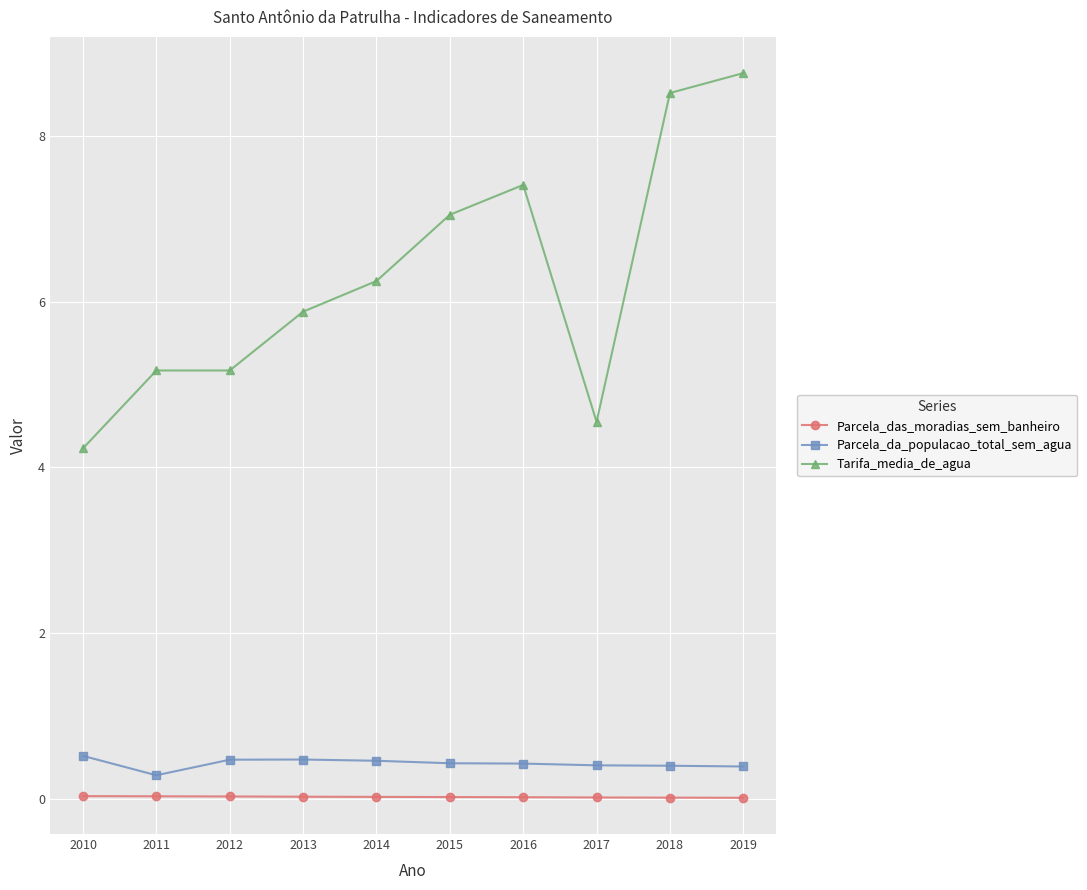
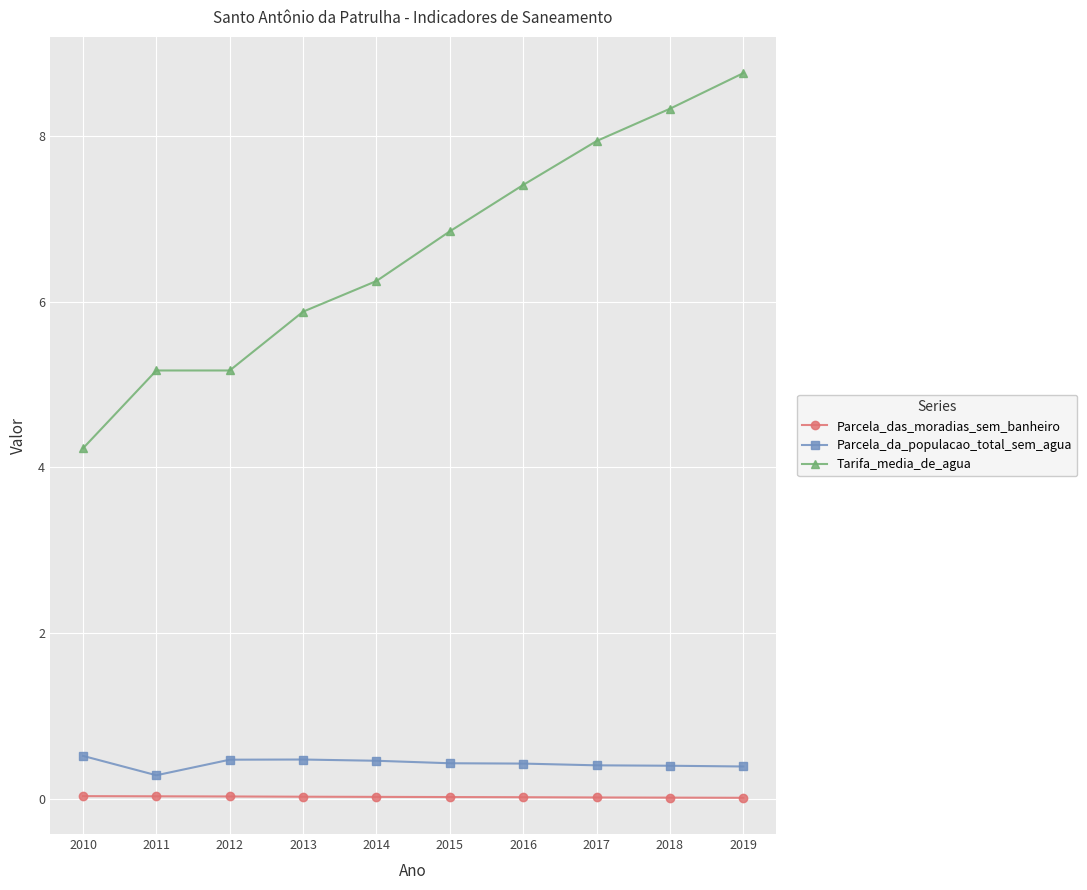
  {
    "Parcela_das_moradias_sem_banheiro": {
      "2010": 0.0,
      "2011": 0.0,
      "2012": 0.0,
      "2013": 0.0,
      "2014": 0.0,
      "2015": 0.0,
      "2016": 0.0,
      "2017": 0.0,
      "2018": 0.0,
      "2019": 0.0
    },
    "Parcela_da_populacao_total_sem_agua": {
      "2010": 0.5,
      "2011": 0.3,
      "2012": 0.5,
      "2013": 0.5,
      "2014": 0.5,
      "2015": 0.4,
      "2016": 0.4,
      "2017": 0.4,
      "2018": 0.4,
      "2019": 0.4
    },
    "Tarifa_media_de_agua": {
      "2010": 4.2,
      "2011": 5.2,
      "2012": 5.2,
      "2013": 5.9,
      "2014": 6.3,
-     "2015": 7.1,
+     "2015": 6.9,
      "2016": 7.4,
-     "2017": 4.6,
-     "2018": 8.5,
+     "2017": 7.9,
+     "2018": 8.3,
      "2019": 8.8
    }
  }
